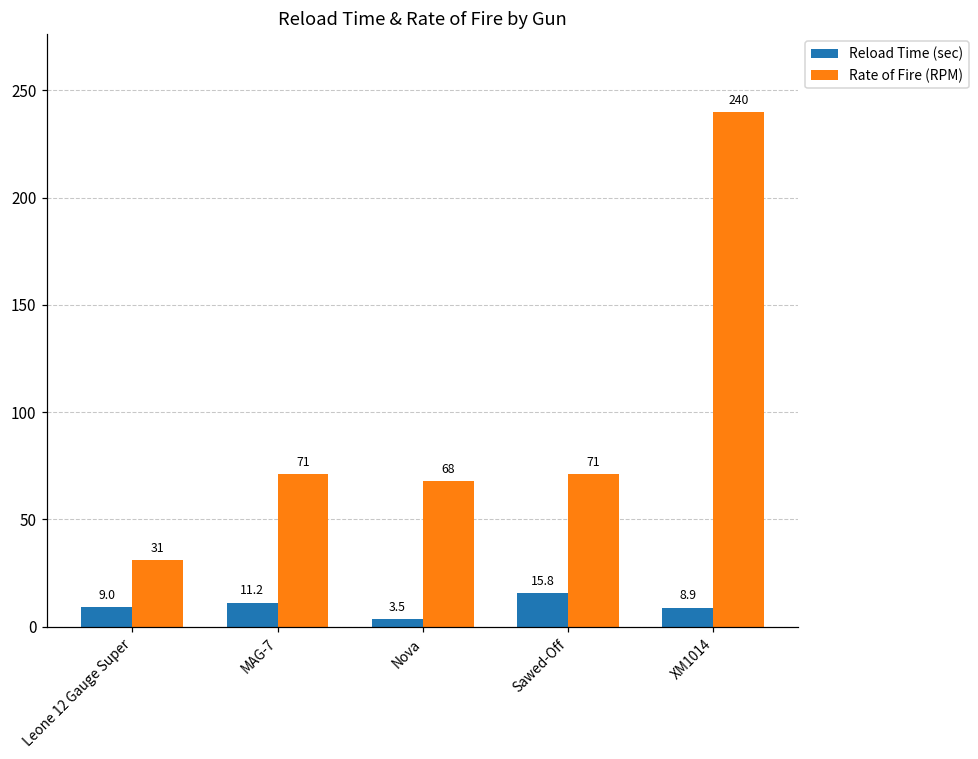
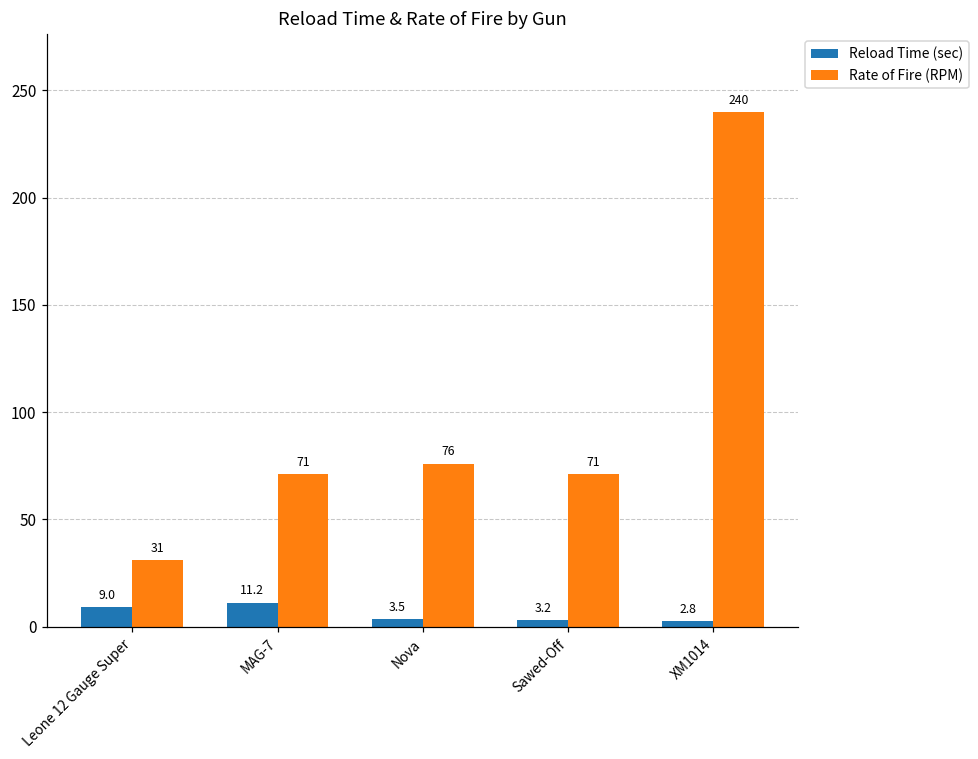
  {
    "Reload Time (sec)": {
      "Leone 12 Gauge Super": 9.0,
      "MAG-7": 11.2,
      "Nova": 3.5,
-     "Sawed-Off": 15.8,
-     "XM1014": 8.9
+     "Sawed-Off": 3.2,
+     "XM1014": 2.8
    },
    "Rate of Fire (RPM)": {
      "Leone 12 Gauge Super": 31,
      "MAG-7": 71,
-     "Nova": 68,
+     "Nova": 76,
      "Sawed-Off": 71,
      "XM1014": 240
    }
  }
